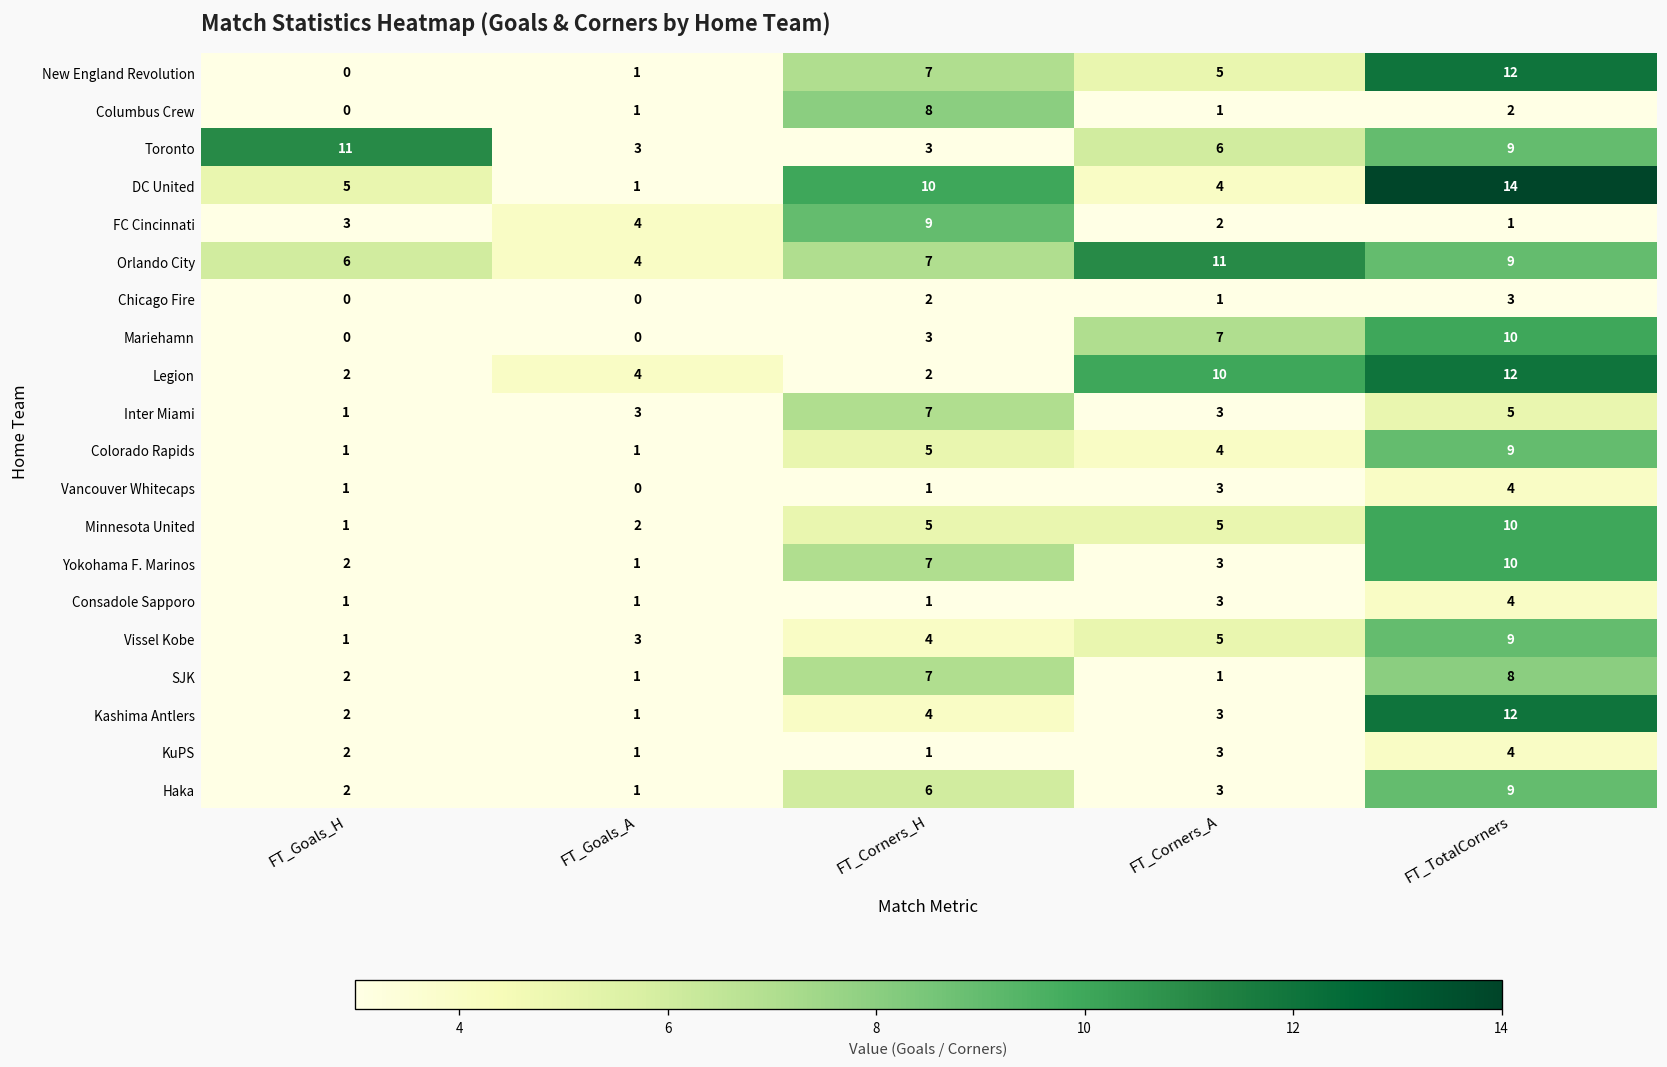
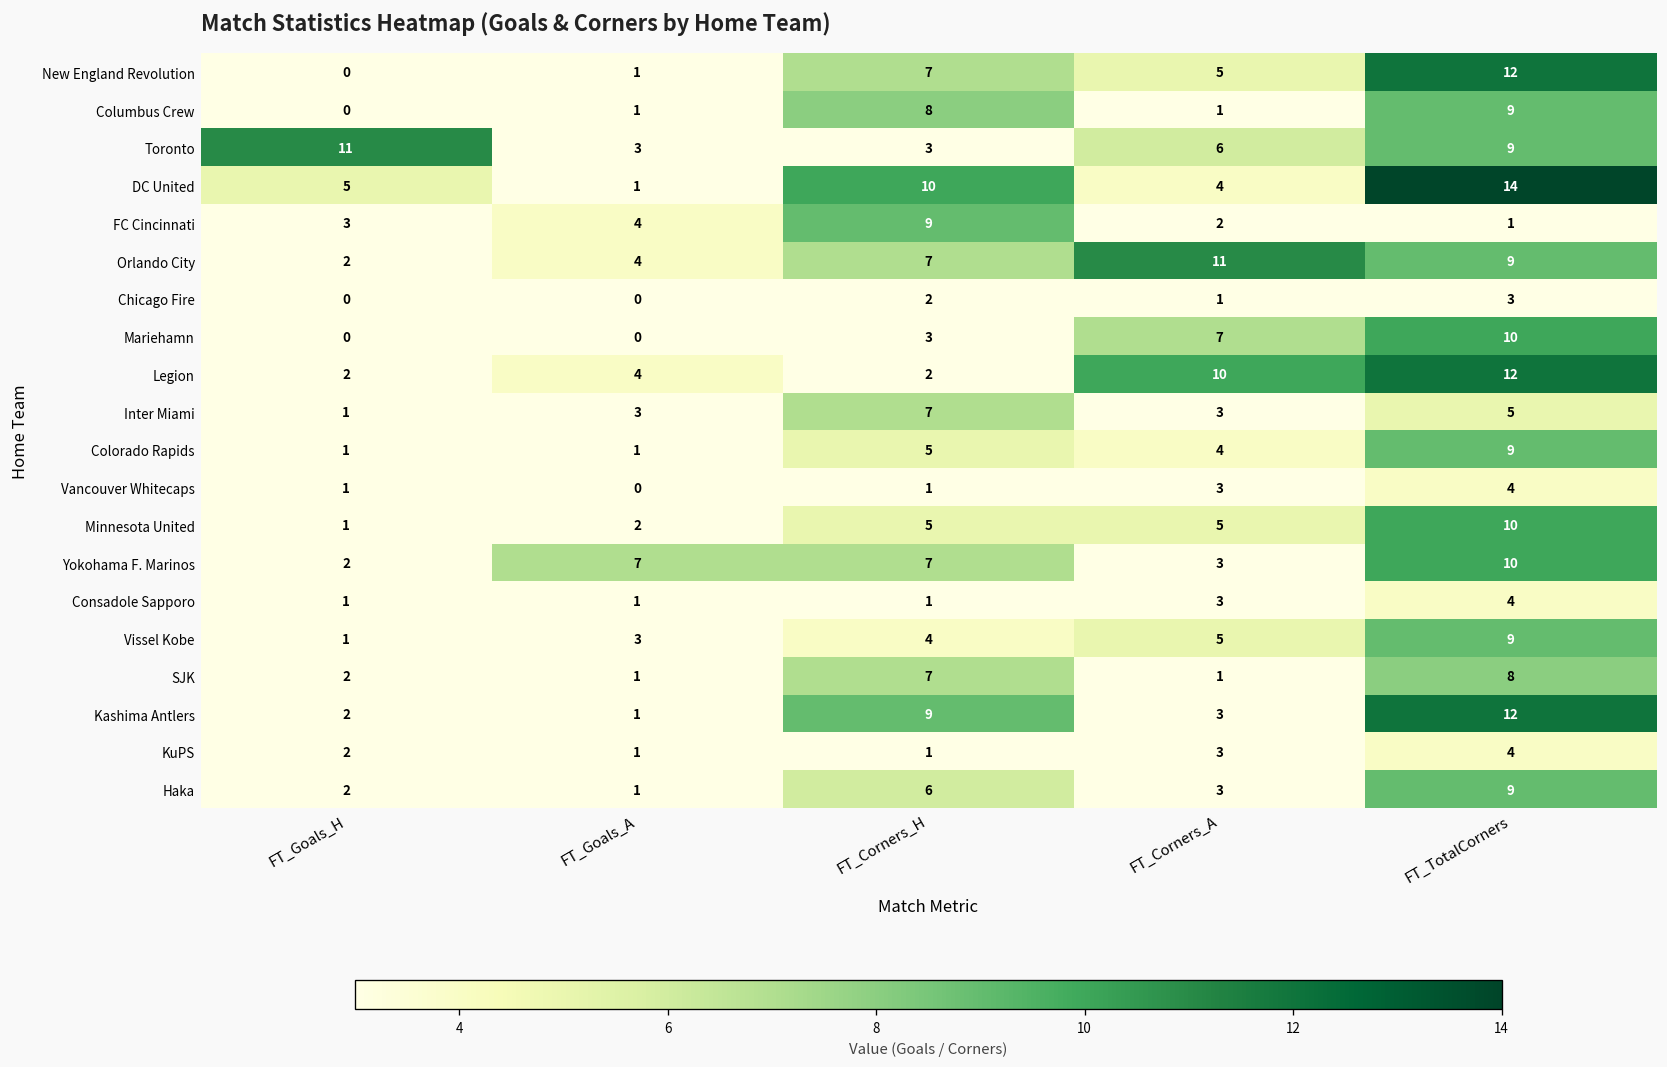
  {
    "New England Revolution": {
      "FT_Goals_H": 0,
      "FT_Goals_A": 1,
      "FT_Corners_H": 7,
      "FT_Corners_A": 5,
      "FT_TotalCorners": 12
    },
    "Columbus Crew": {
      "FT_Goals_H": 0,
      "FT_Goals_A": 1,
      "FT_Corners_H": 8,
      "FT_Corners_A": 1,
-     "FT_TotalCorners": 2
+     "FT_TotalCorners": 9
    },
    "Toronto": {
      "FT_Goals_H": 11,
      "FT_Goals_A": 3,
      "FT_Corners_H": 3,
      "FT_Corners_A": 6,
      "FT_TotalCorners": 9
    },
    "DC United": {
      "FT_Goals_H": 5,
      "FT_Goals_A": 1,
      "FT_Corners_H": 10,
      "FT_Corners_A": 4,
      "FT_TotalCorners": 14
    },
    "FC Cincinnati": {
      "FT_Goals_H": 3,
      "FT_Goals_A": 4,
      "FT_Corners_H": 9,
      "FT_Corners_A": 2,
      "FT_TotalCorners": 1
    },
    "Orlando City": {
-     "FT_Goals_H": 6,
+     "FT_Goals_H": 2,
      "FT_Goals_A": 4,
      "FT_Corners_H": 7,
      "FT_Corners_A": 11,
      "FT_TotalCorners": 9
    },
    "Chicago Fire": {
      "FT_Goals_H": 0,
      "FT_Goals_A": 0,
      "FT_Corners_H": 2,
      "FT_Corners_A": 1,
      "FT_TotalCorners": 3
    },
    "Mariehamn": {
      "FT_Goals_H": 0,
      "FT_Goals_A": 0,
      "FT_Corners_H": 3,
      "FT_Corners_A": 7,
      "FT_TotalCorners": 10
    },
    "Legion": {
      "FT_Goals_H": 2,
      "FT_Goals_A": 4,
      "FT_Corners_H": 2,
      "FT_Corners_A": 10,
      "FT_TotalCorners": 12
    },
    "Inter Miami": {
      "FT_Goals_H": 1,
      "FT_Goals_A": 3,
      "FT_Corners_H": 7,
      "FT_Corners_A": 3,
      "FT_TotalCorners": 5
    },
    "Colorado Rapids": {
      "FT_Goals_H": 1,
      "FT_Goals_A": 1,
      "FT_Corners_H": 5,
      "FT_Corners_A": 4,
      "FT_TotalCorners": 9
    },
    "Vancouver Whitecaps": {
      "FT_Goals_H": 1,
      "FT_Goals_A": 0,
      "FT_Corners_H": 1,
      "FT_Corners_A": 3,
      "FT_TotalCorners": 4
    },
    "Minnesota United": {
      "FT_Goals_H": 1,
      "FT_Goals_A": 2,
      "FT_Corners_H": 5,
      "FT_Corners_A": 5,
      "FT_TotalCorners": 10
    },
    "Yokohama F. Marinos": {
      "FT_Goals_H": 2,
-     "FT_Goals_A": 1,
+     "FT_Goals_A": 7,
      "FT_Corners_H": 7,
      "FT_Corners_A": 3,
      "FT_TotalCorners": 10
    },
    "Consadole Sapporo": {
      "FT_Goals_H": 1,
      "FT_Goals_A": 1,
      "FT_Corners_H": 1,
      "FT_Corners_A": 3,
      "FT_TotalCorners": 4
    },
    "Vissel Kobe": {
      "FT_Goals_H": 1,
      "FT_Goals_A": 3,
      "FT_Corners_H": 4,
      "FT_Corners_A": 5,
      "FT_TotalCorners": 9
    },
    "SJK": {
      "FT_Goals_H": 2,
      "FT_Goals_A": 1,
      "FT_Corners_H": 7,
      "FT_Corners_A": 1,
      "FT_TotalCorners": 8
    },
    "Kashima Antlers": {
      "FT_Goals_H": 2,
      "FT_Goals_A": 1,
-     "FT_Corners_H": 4,
+     "FT_Corners_H": 9,
      "FT_Corners_A": 3,
      "FT_TotalCorners": 12
    },
    "KuPS": {
      "FT_Goals_H": 2,
      "FT_Goals_A": 1,
      "FT_Corners_H": 1,
      "FT_Corners_A": 3,
      "FT_TotalCorners": 4
    },
    "Haka": {
      "FT_Goals_H": 2,
      "FT_Goals_A": 1,
      "FT_Corners_H": 6,
      "FT_Corners_A": 3,
      "FT_TotalCorners": 9
    }
  }
